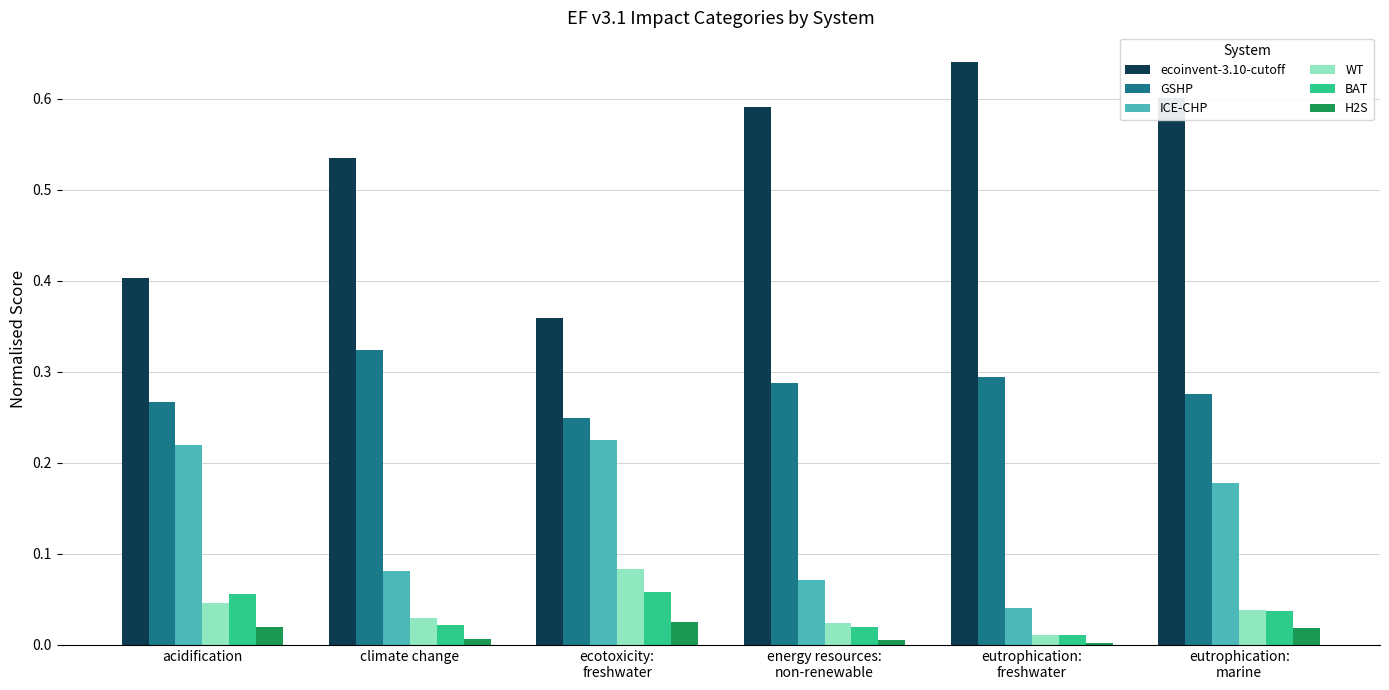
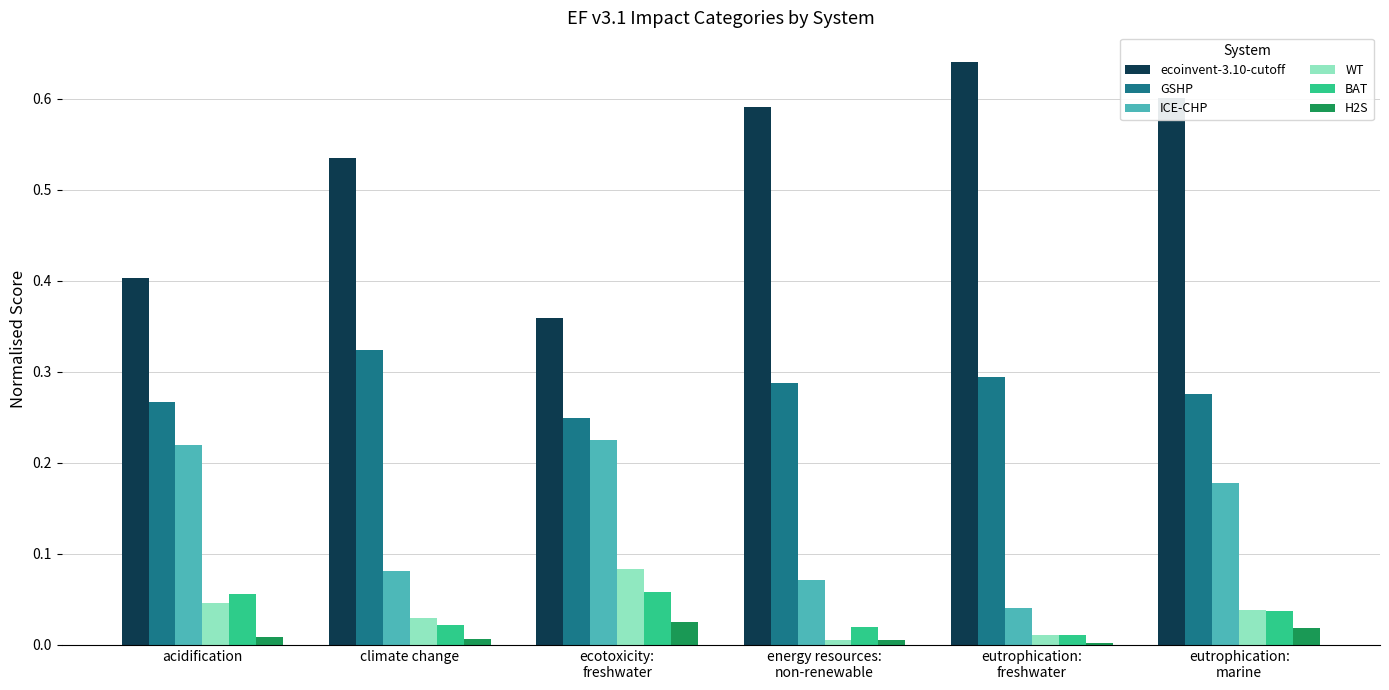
  {
    "ecoinvent-3.10-cutoff": {
      "acidification": 0.40,
      "climate change": 0.54,
      "ecotoxicity: freshwater": 0.36,
      "energy resources: non-renewable": 0.59,
      "eutrophication: freshwater": 0.64
    },
    "GSHP": {
      "acidification": 0.27,
      "climate change": 0.32,
      "ecotoxicity: freshwater": 0.25,
      "energy resources: non-renewable": 0.29,
      "eutrophication: freshwater": 0.29,
      "eutrophication: marine": 0.28
    },
    "WT": {
      "acidification": 0.05,
      "climate change": 0.03,
      "ecotoxicity: freshwater": 0.08,
-     "energy resources: non-renewable": 0.02,
+     "energy resources: non-renewable": 0.01,
      "eutrophication: freshwater": 0.01,
      "eutrophication: marine": 0.04
    },
    "H2S": {
-     "acidification": 0.02,
+     "acidification": 0.01,
      "climate change": 0.01,
      "ecotoxicity: freshwater": 0.03,
      "energy resources: non-renewable": 0.01,
      "eutrophication: marine": 0.02
    }
  }
